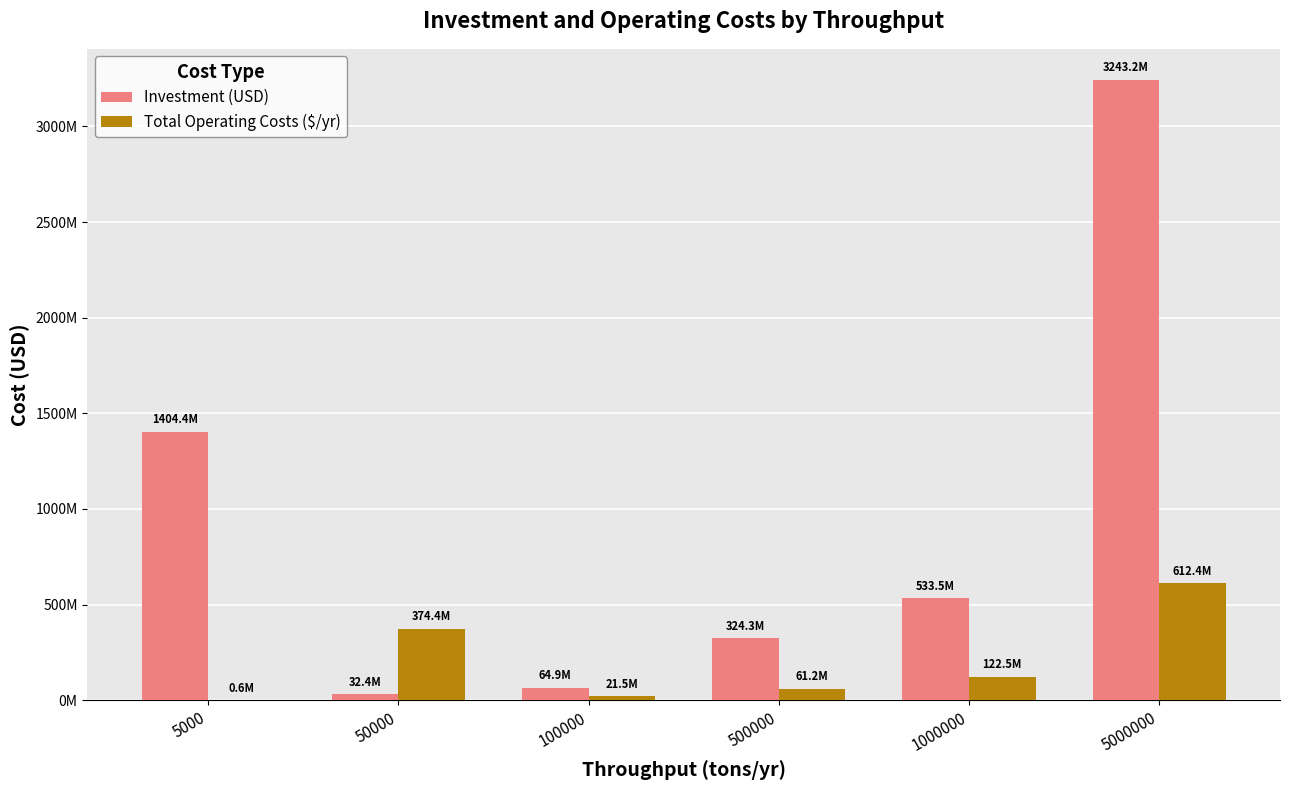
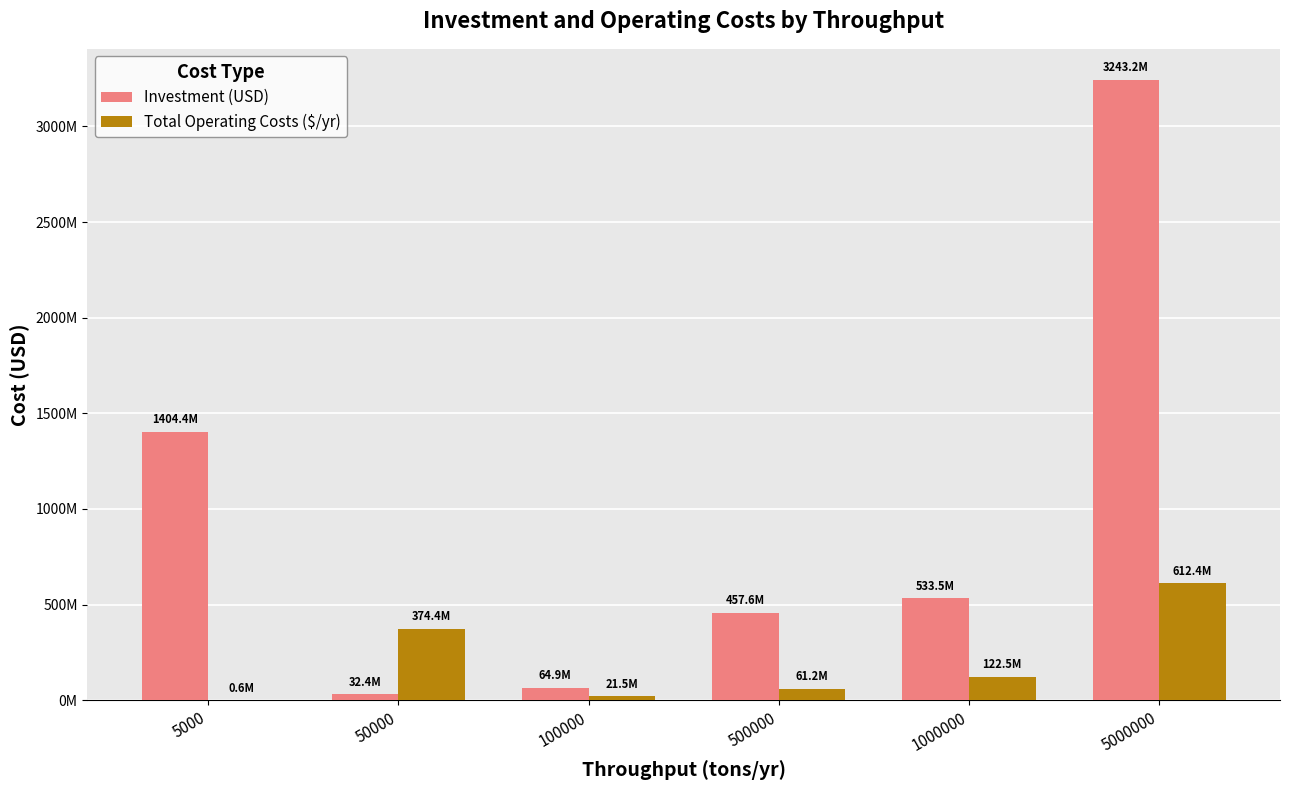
  {
    "Investment (USD)": {
      "5000": "1404.4M",
      "50000": "32.4M",
      "100000": "64.9M",
-     "500000": "324.3M",
+     "500000": "457.6M",
      "1000000": "533.5M",
      "5000000": "3243.2M"
    },
    "Total Operating Costs ($/yr)": {
      "5000": "0.6M",
      "50000": "374.4M",
      "100000": "21.5M",
      "500000": "61.2M",
      "1000000": "122.5M",
      "5000000": "612.4M"
    }
  }
